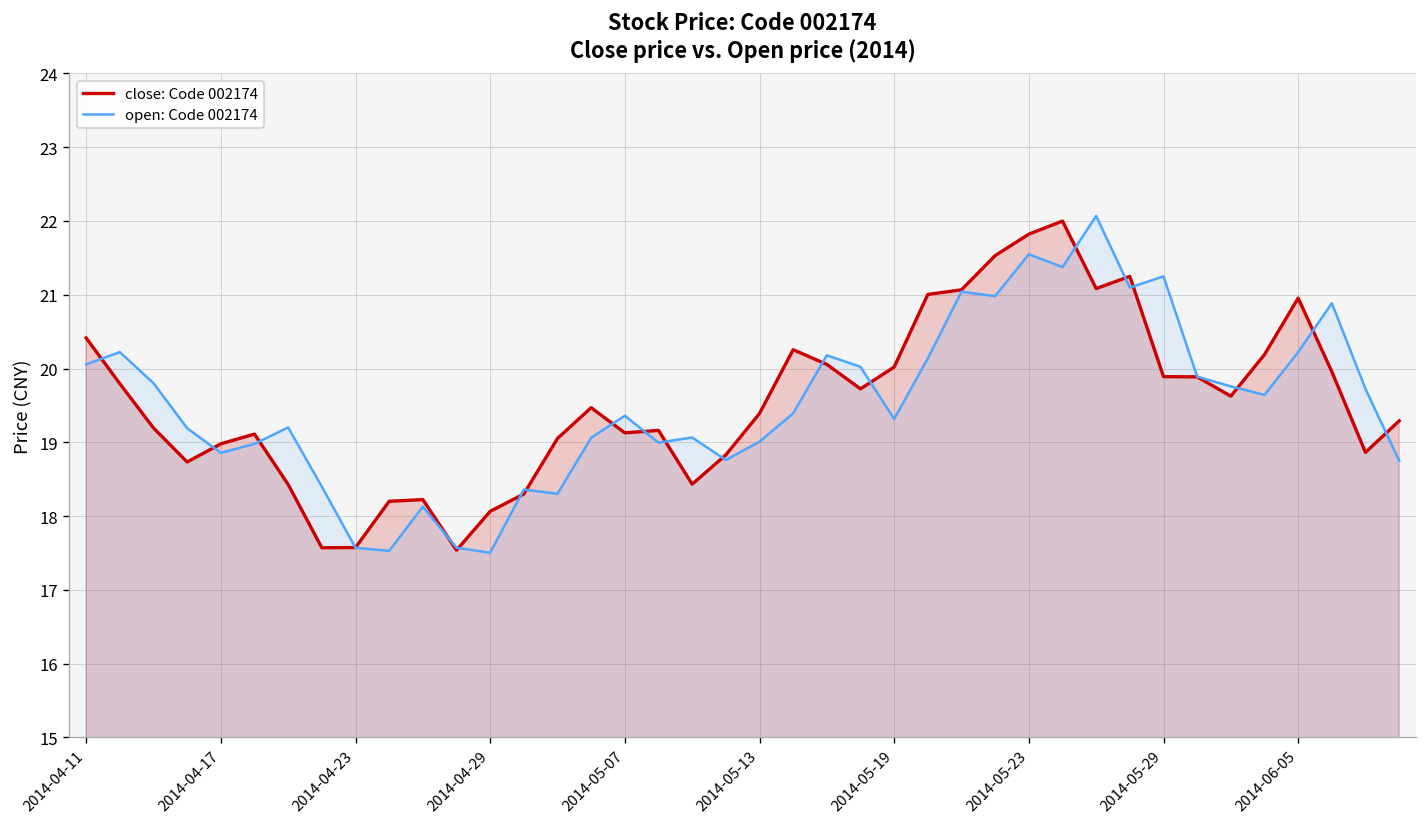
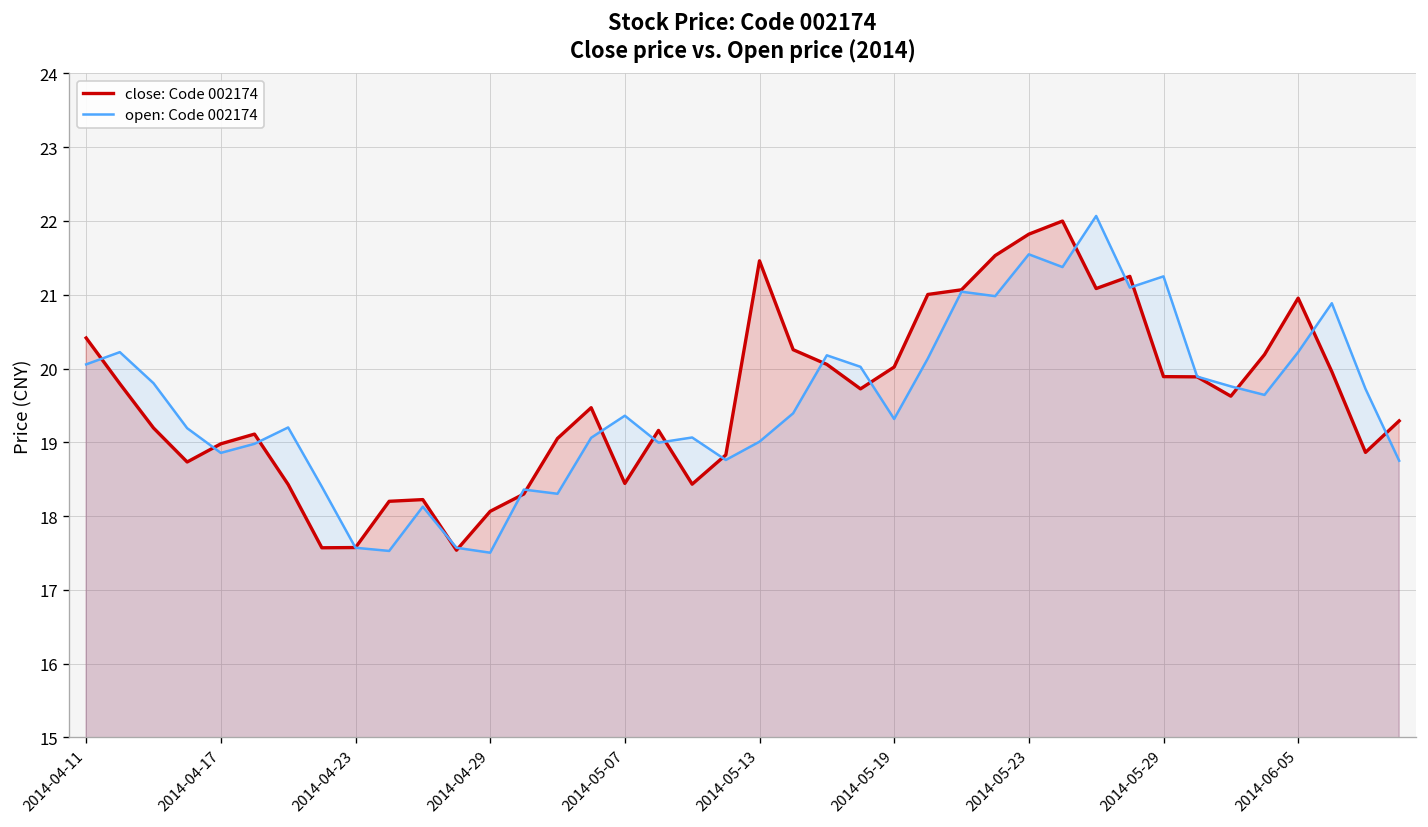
  {
    "close: Code 002174": {
      "2014-04-11": 20.4,
      "2014-04-17": 19.0,
      "2014-04-29": 18.1,
-     "2014-05-07": 19.1,
-     "2014-05-13": 19.4,
+     "2014-05-07": 18.4,
+     "2014-05-13": 21.5,
      "2014-05-19": 20.0,
      "2014-05-23": 21.8,
      "2014-05-29": 19.9,
      "2014-06-05": 21.0
    },
    "open: Code 002174": {
      "2014-04-11": 20.1,
      "2014-04-17": 18.9,
      "2014-04-29": 17.5,
      "2014-05-07": 19.4,
      "2014-05-13": 19.0,
      "2014-05-19": 19.3,
      "2014-05-23": 21.5,
      "2014-05-29": 21.2,
      "2014-06-05": 20.2
    }
  }
